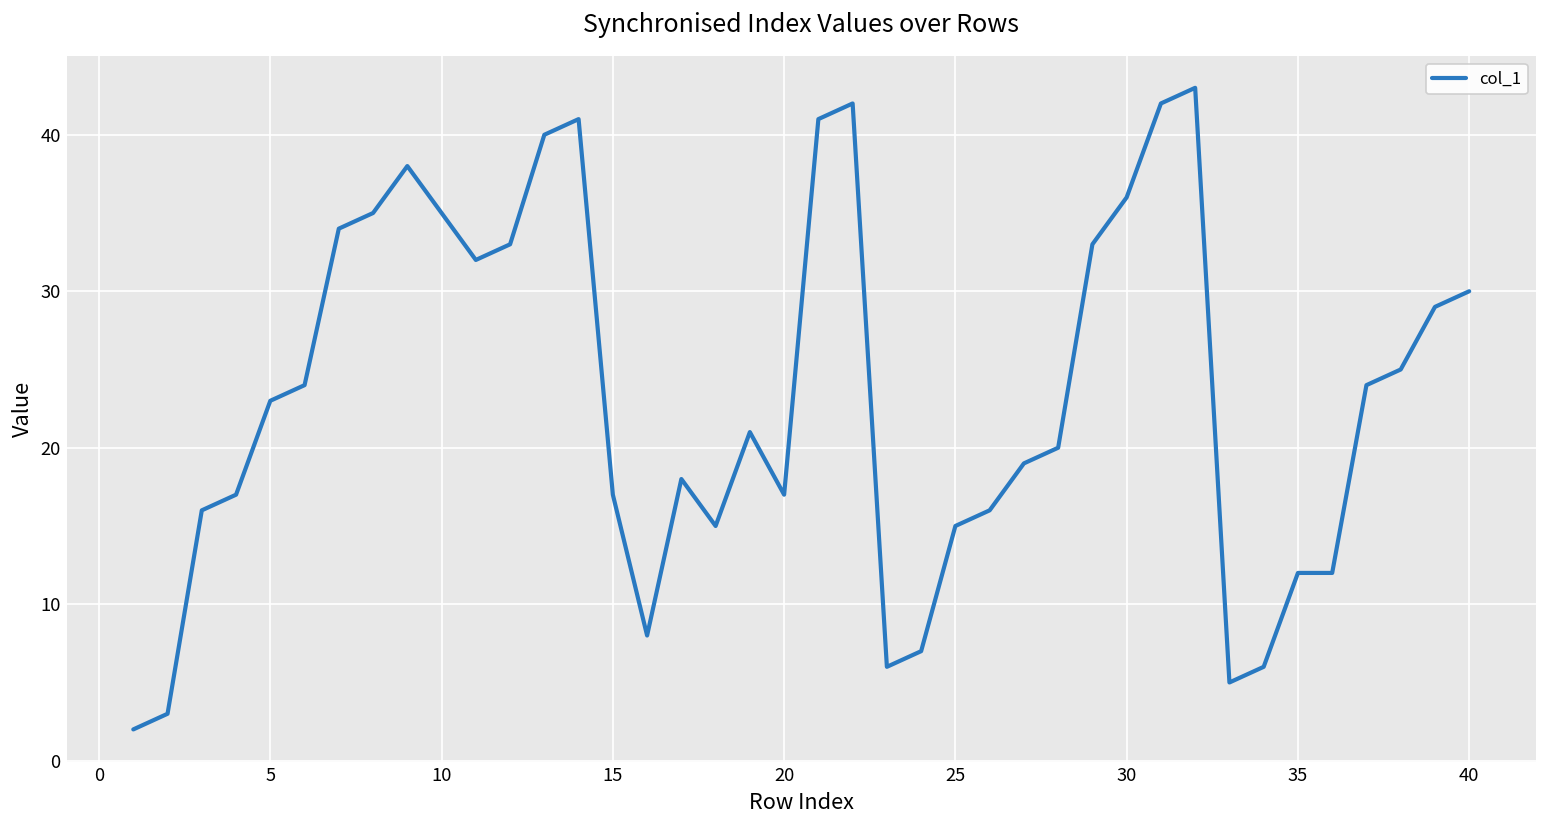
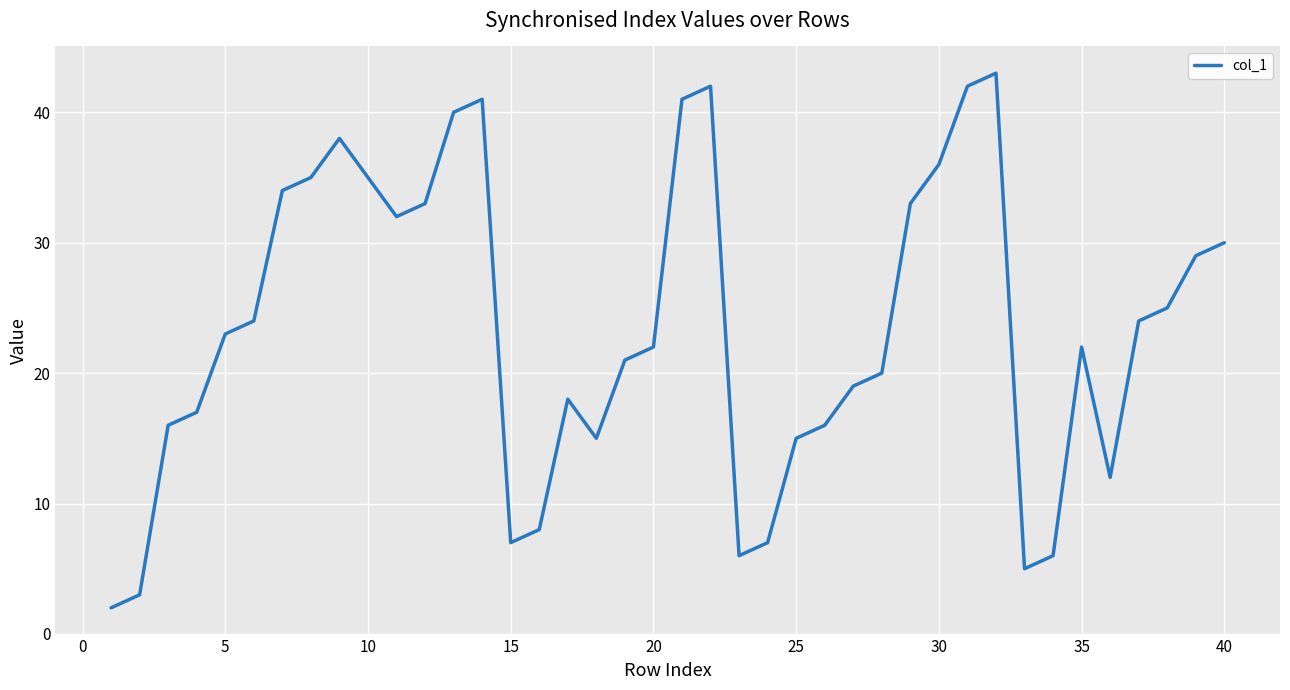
  {
    "5": 23,
    "10": 35,
-   "15": 17,
-   "20": 17,
+   "15": 7,
+   "20": 22,
    "25": 15,
    "30": 36,
-   "35": 12,
+   "35": 22,
    "40": 30
  }
